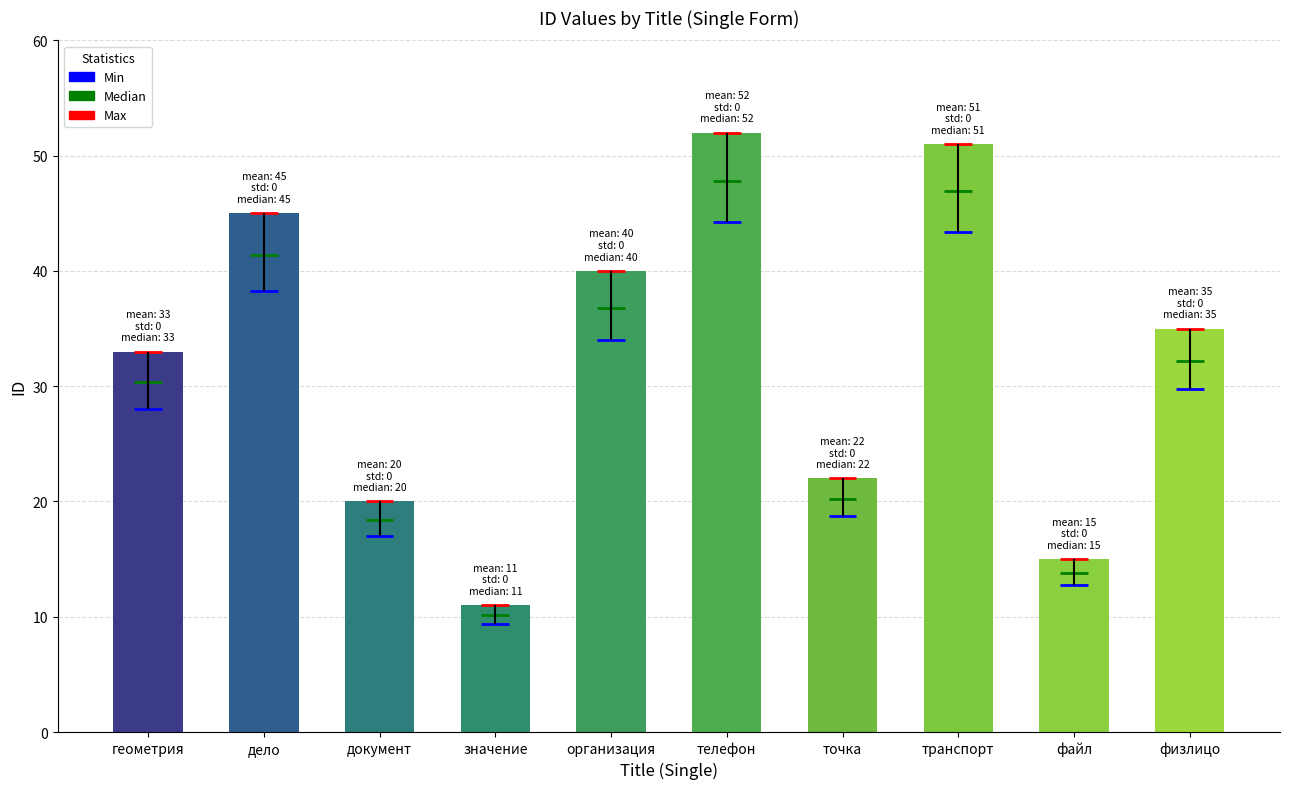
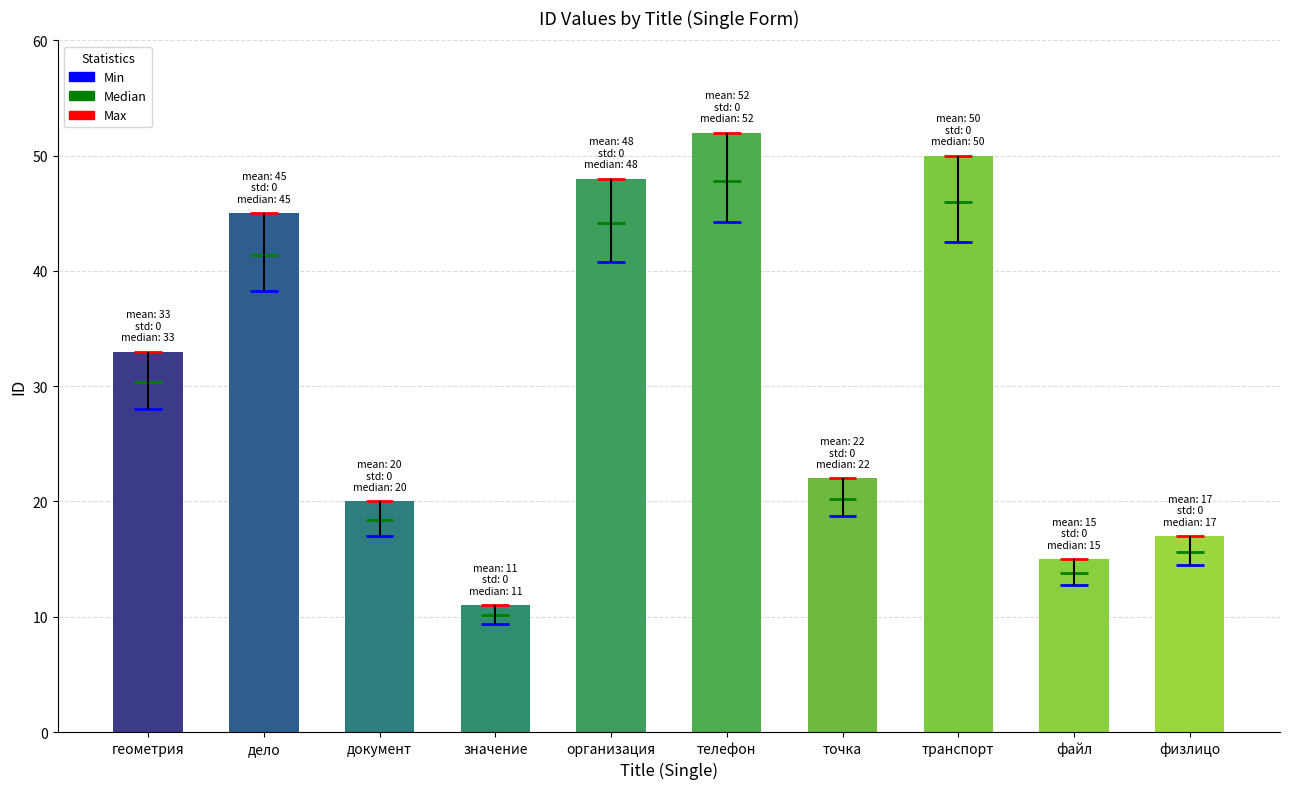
  {
    "геометрия": "33",
    "дело": "45",
    "документ": "20",
    "значение": "11",
-   "организация": "40 std: 0 median: 40",
+   "организация": "48 std: 0 median: 48",
    "телефон": "52",
    "точка": "22",
-   "транспорт": "51 std: 0 median: 51",
+   "транспорт": "50 std: 0 median: 50",
    "файл": "15",
-   "физлицо": "35 std: 0 median: 35"
+   "физлицо": "17 std: 0 median: 17"
  }
